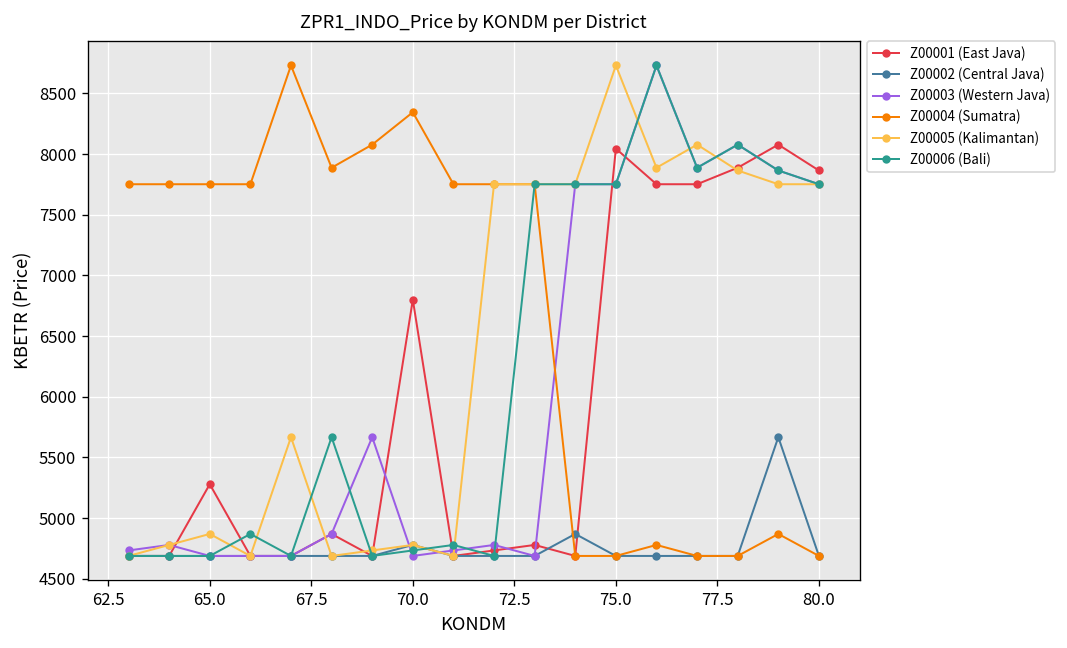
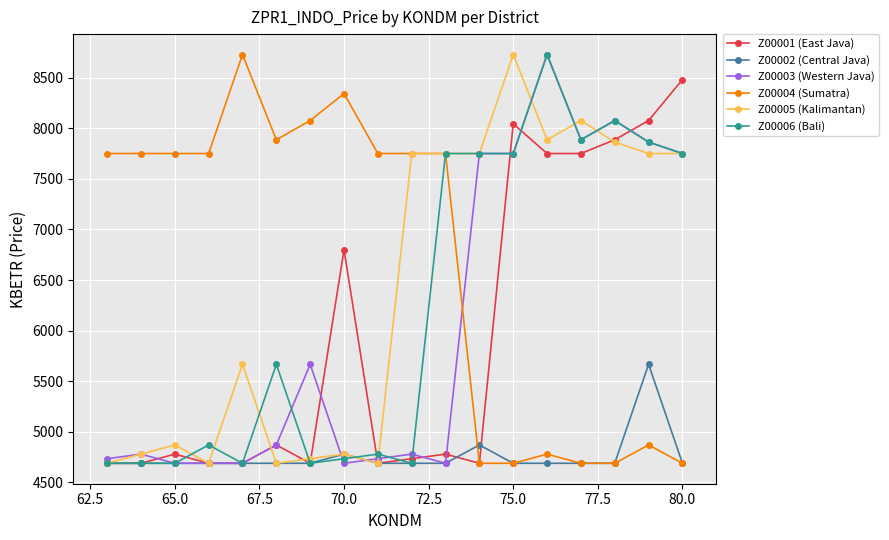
  {
    "Z00001 (East Java)": {
-     "65.0": 5280,
+     "65.0": 4780,
      "70.0": 6800,
      "75.0": 8050,
-     "80.0": 7860
+     "80.0": 8480
    },
    "Z00003 (Western Java)": {
      "70.0": 4690
    },
    "Z00004 (Sumatra)": {
      "65.0": 7750,
      "70.0": 8340
    },
    "Z00005 (Kalimantan)": {
      "65.0": 4870,
      "75.0": 8730
    }
  }
